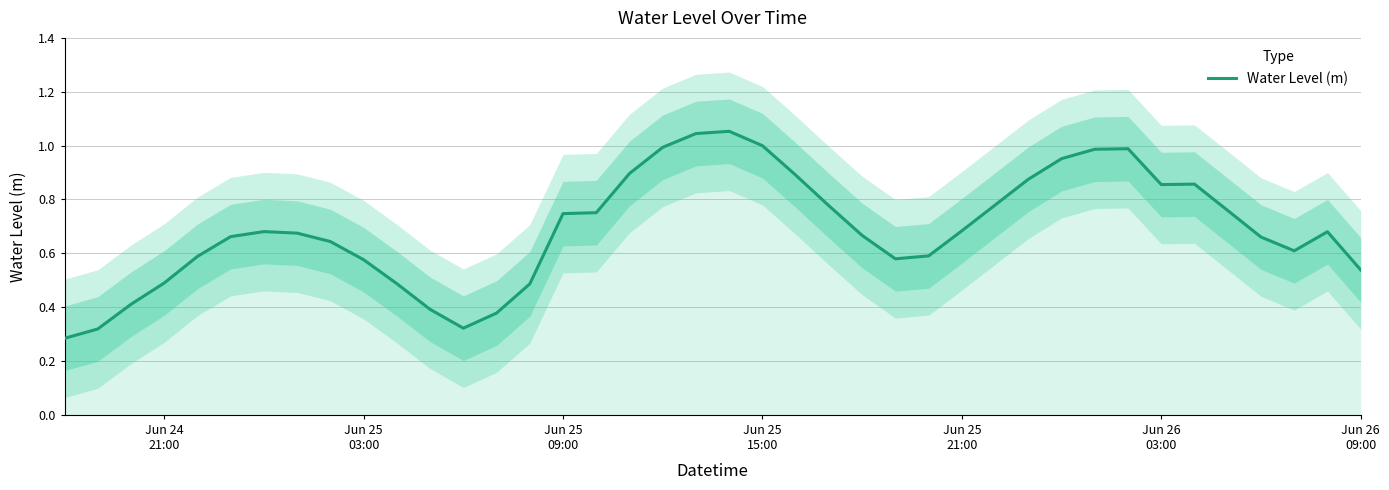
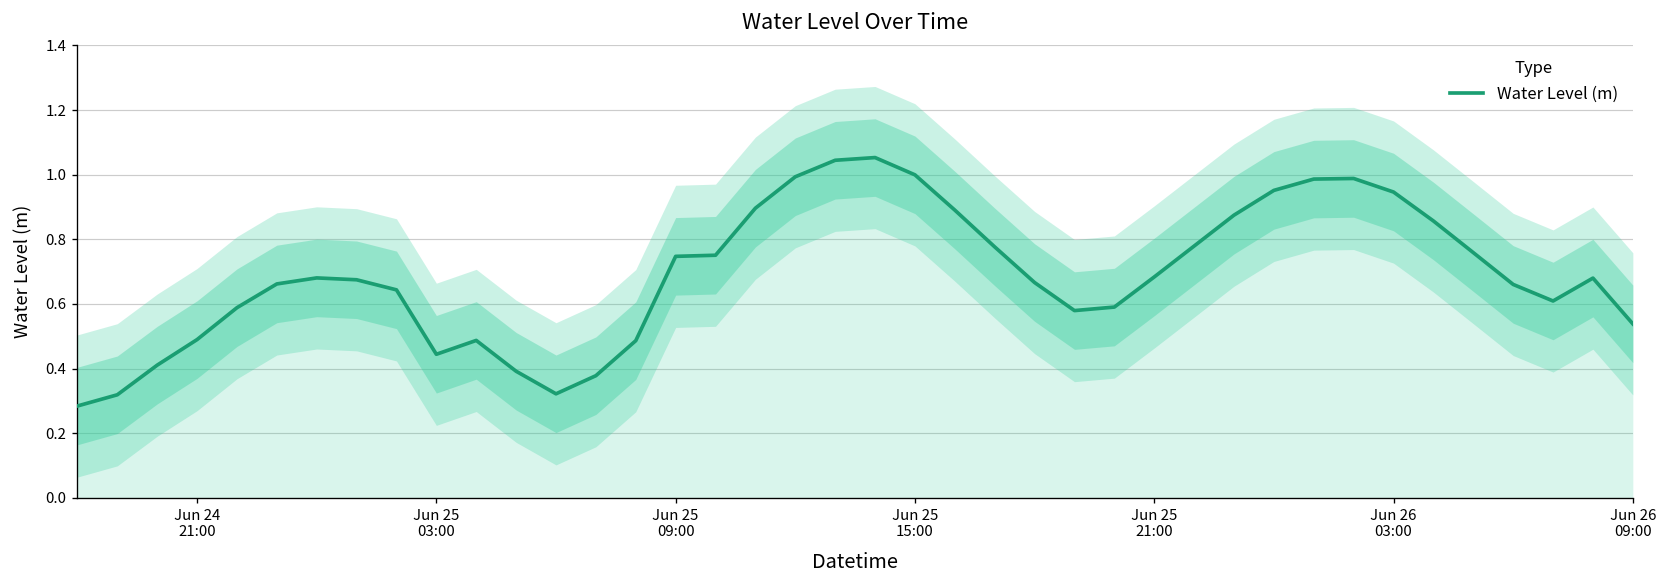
  {
    "Water Level (m)": {
      "Jun 24 21:00": 0.49,
-     "Jun 25 03:00": 0.58,
+     "Jun 25 03:00": 0.44,
      "Jun 25 09:00": 0.75,
      "Jun 25 15:00": 1.00,
      "Jun 25 21:00": 0.68,
-     "Jun 26 03:00": 0.86,
+     "Jun 26 03:00": 0.95,
      "Jun 26 09:00": 0.54
    }
  }
